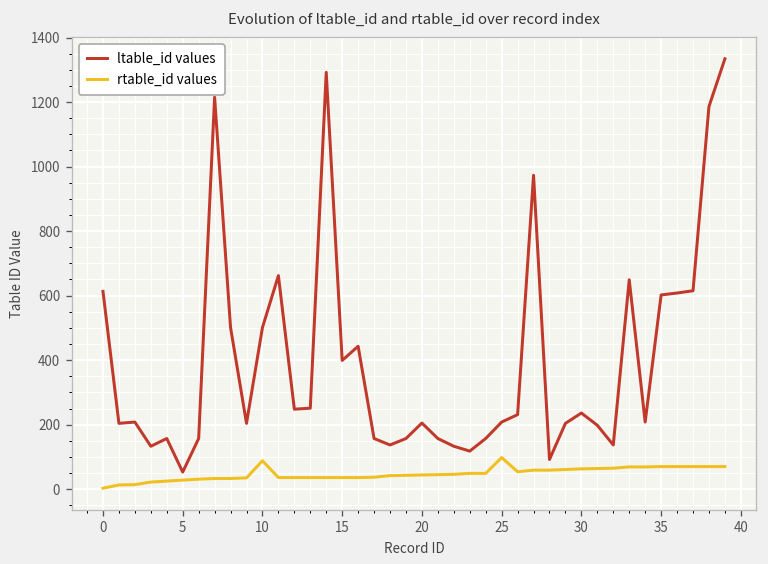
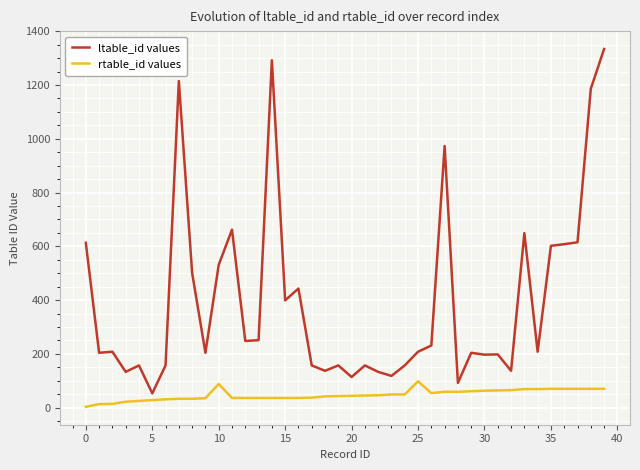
  {
    "ltable_id values": {
      "0": 610,
      "5": 50,
-     "10": 500,
+     "10": 530,
      "15": 400,
-     "20": 210,
+     "20": 110,
      "25": 210,
-     "30": 240,
+     "30": 200,
      "35": 600
    },
    "rtable_id values": {
      "0": 0,
      "5": 30,
      "10": 90,
      "15": 40,
      "20": 40,
      "25": 100,
      "30": 60,
      "35": 70
    }
  }
